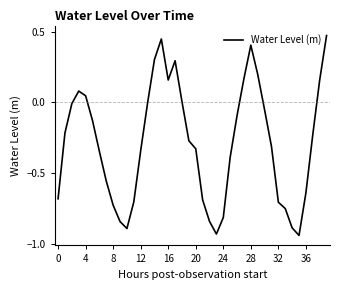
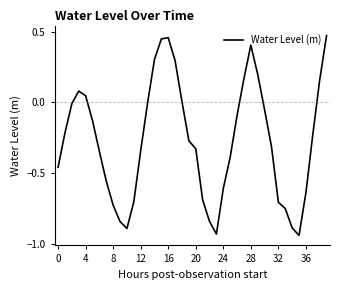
  {
-   "0": -0.68,
+   "0": -0.46,
    "4": 0.05,
    "8": -0.73,
    "12": -0.34,
-   "16": 0.16,
+   "16": 0.46,
    "20": -0.33,
-   "24": -0.81,
+   "24": -0.61,
    "28": 0.40,
    "32": -0.71,
    "36": -0.64
  }
